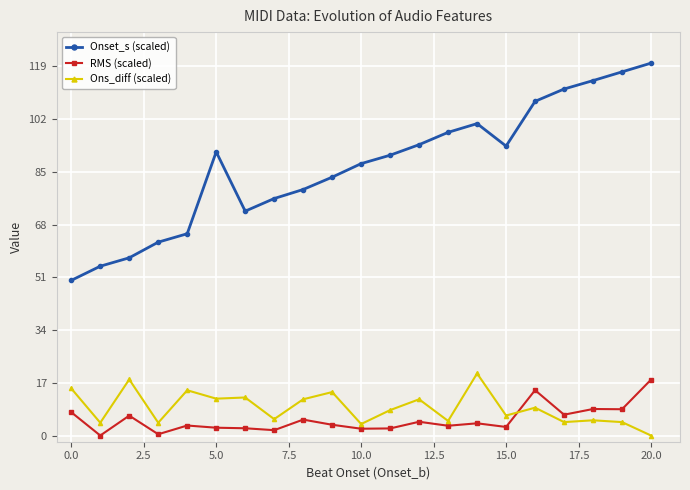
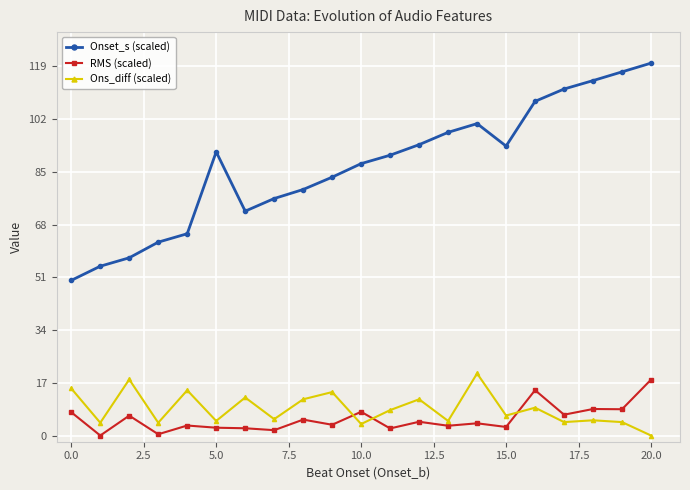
  {
    "Onset_s (scaled)": {
      "0.0": 50,
      "5.0": 91,
      "10.0": 88,
      "15.0": 93,
      "20.0": 120
    },
    "RMS (scaled)": {
      "0.0": 8,
      "5.0": 3,
-     "10.0": 2,
+     "10.0": 8,
      "15.0": 3,
      "20.0": 18
    },
    "Ons_diff (scaled)": {
      "0.0": 15,
-     "5.0": 12,
+     "5.0": 5,
      "10.0": 4,
      "15.0": 6,
      "20.0": 0
    }
  }
